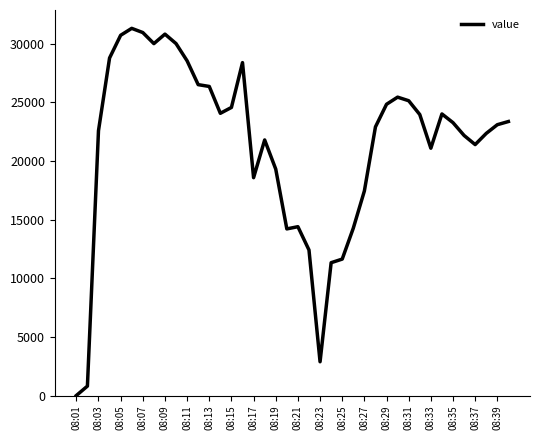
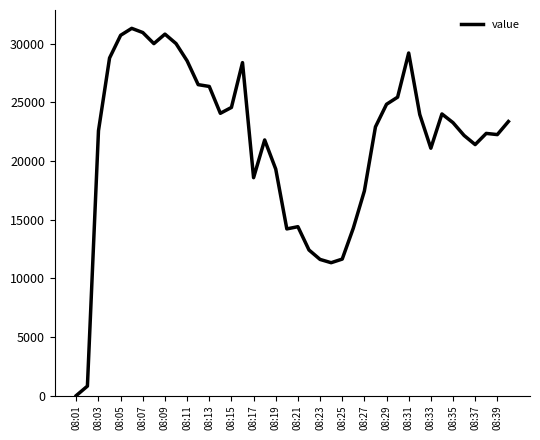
  {
    "08:01": 0,
    "08:03": 22600,
    "08:05": 30700,
    "08:07": 30900,
    "08:09": 30800,
    "08:11": 28500,
    "08:13": 26300,
    "08:15": 24600,
    "08:17": 18600,
    "08:19": 19300,
    "08:21": 14400,
-   "08:23": 2900,
+   "08:23": 11600,
    "08:25": 11600,
    "08:27": 17400,
    "08:29": 24800,
-   "08:31": 25100,
+   "08:31": 29200,
    "08:33": 21100,
    "08:35": 23300,
    "08:37": 21400,
-   "08:39": 23100
+   "08:39": 22200
  }
